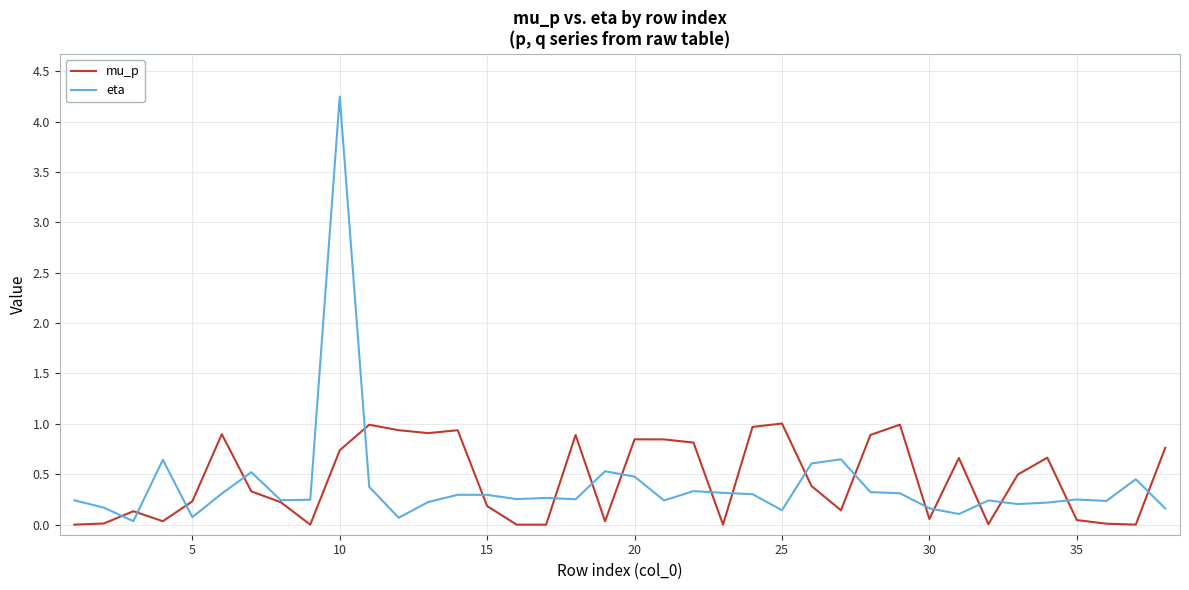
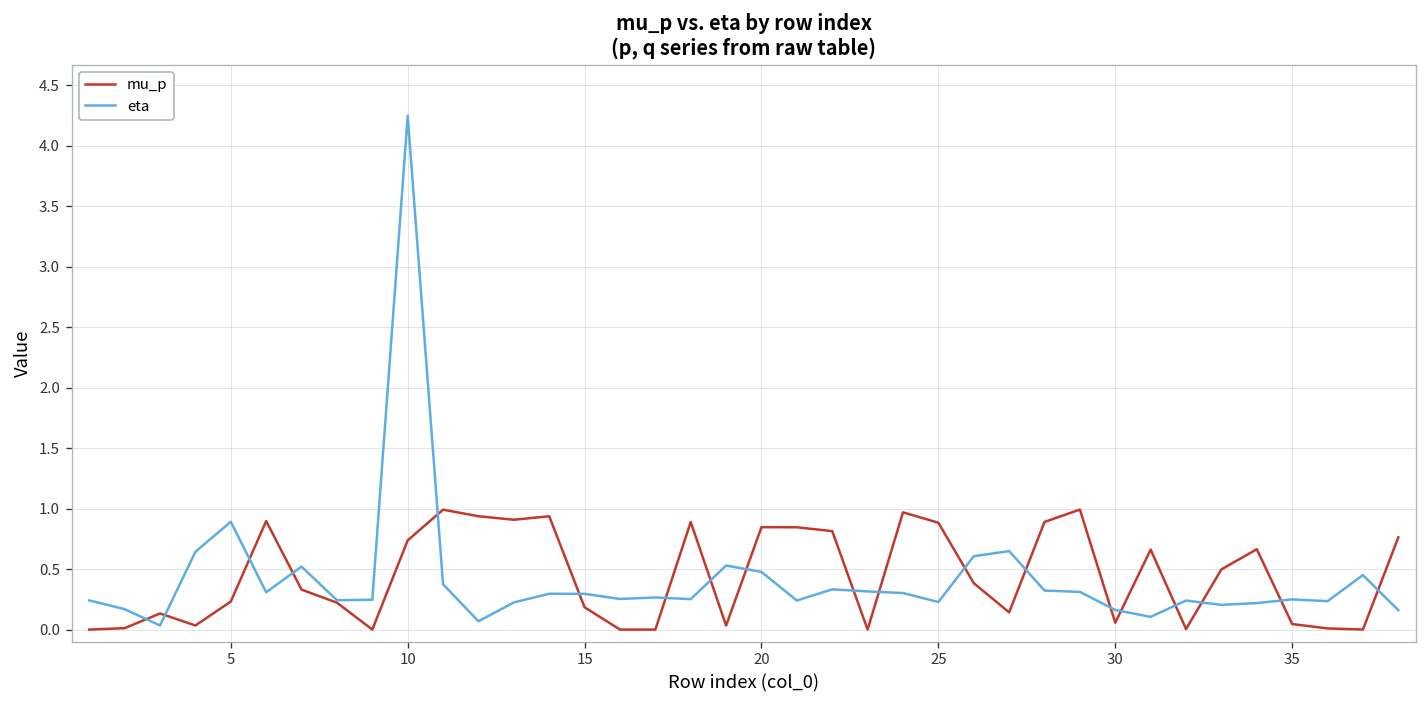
  {
    "mu_p": {
      "5": 0.23,
      "10": 0.74,
      "15": 0.18,
      "20": 0.85,
-     "25": 1.00,
+     "25": 0.88,
      "30": 0.06,
      "35": 0.05
    },
    "eta": {
-     "5": 0.07,
+     "5": 0.89,
      "10": 4.25,
      "15": 0.30,
      "20": 0.48,
-     "25": 0.14,
+     "25": 0.23,
      "30": 0.16,
      "35": 0.25
    }
  }
